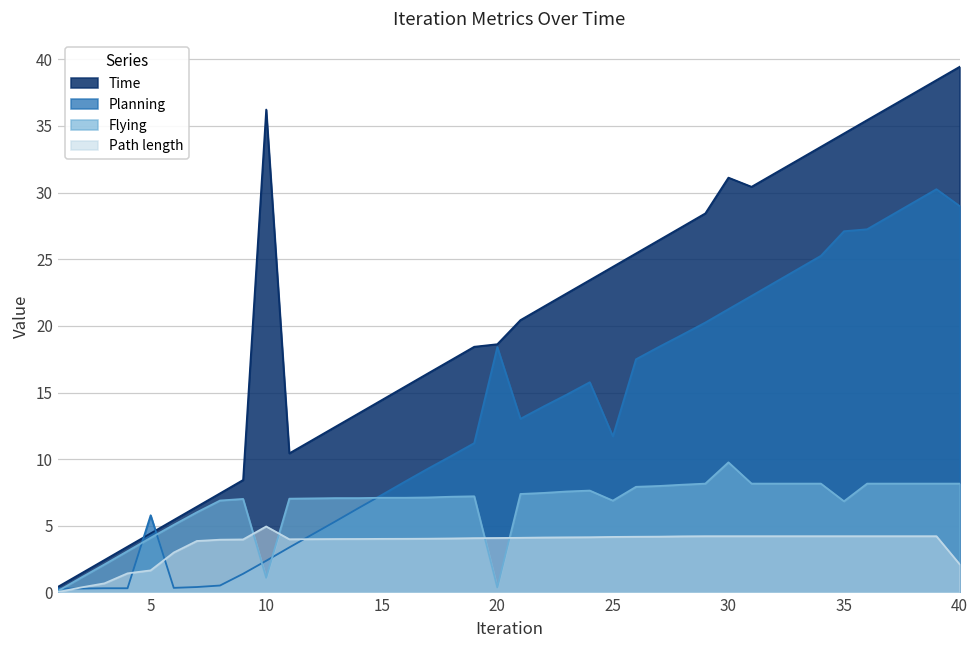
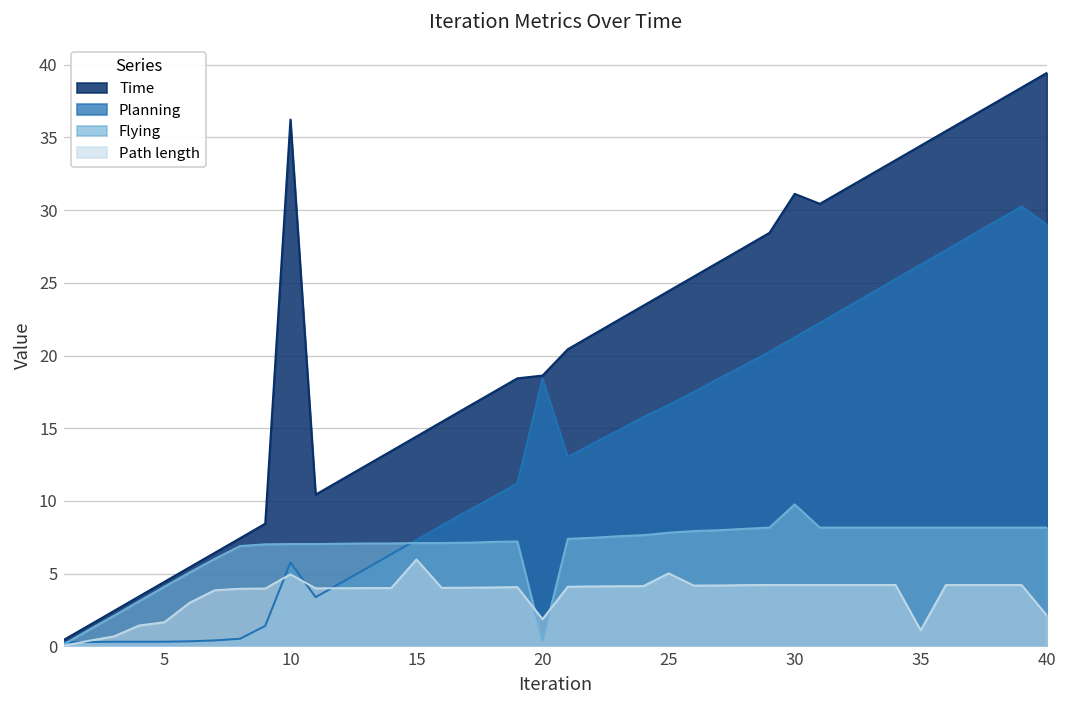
  {
    "Time": {
      "5": 4.4,
      "10": 36.2,
      "15": 14.4,
      "20": 18.6,
      "25": 24.4,
      "30": 31.1,
      "35": 34.4,
      "40": 39.4
    },
    "Planning": {
-     "5": 5.8,
-     "10": 2.4,
+     "5": 0.3,
+     "10": 5.8,
      "20": 18.4,
-     "25": 11.7,
+     "25": 16.6,
      "30": 21.3,
-     "35": 27.1,
+     "35": 26.3,
      "40": 29.0
    },
    "Flying": {
      "5": 4.1,
-     "10": 1.1,
+     "10": 7.0,
      "20": 0.4,
-     "25": 6.9,
+     "25": 7.8,
      "30": 9.8,
-     "35": 6.8,
+     "35": 8.2,
      "40": 8.2
    },
    "Path length": {
      "5": 1.7,
      "10": 4.9,
-     "15": 4.0,
-     "20": 4.1,
-     "25": 4.2,
+     "15": 6.0,
+     "20": 1.9,
+     "25": 5.0,
      "30": 4.2,
-     "35": 4.2,
+     "35": 1.1,
      "40": 2.1
    }
  }
